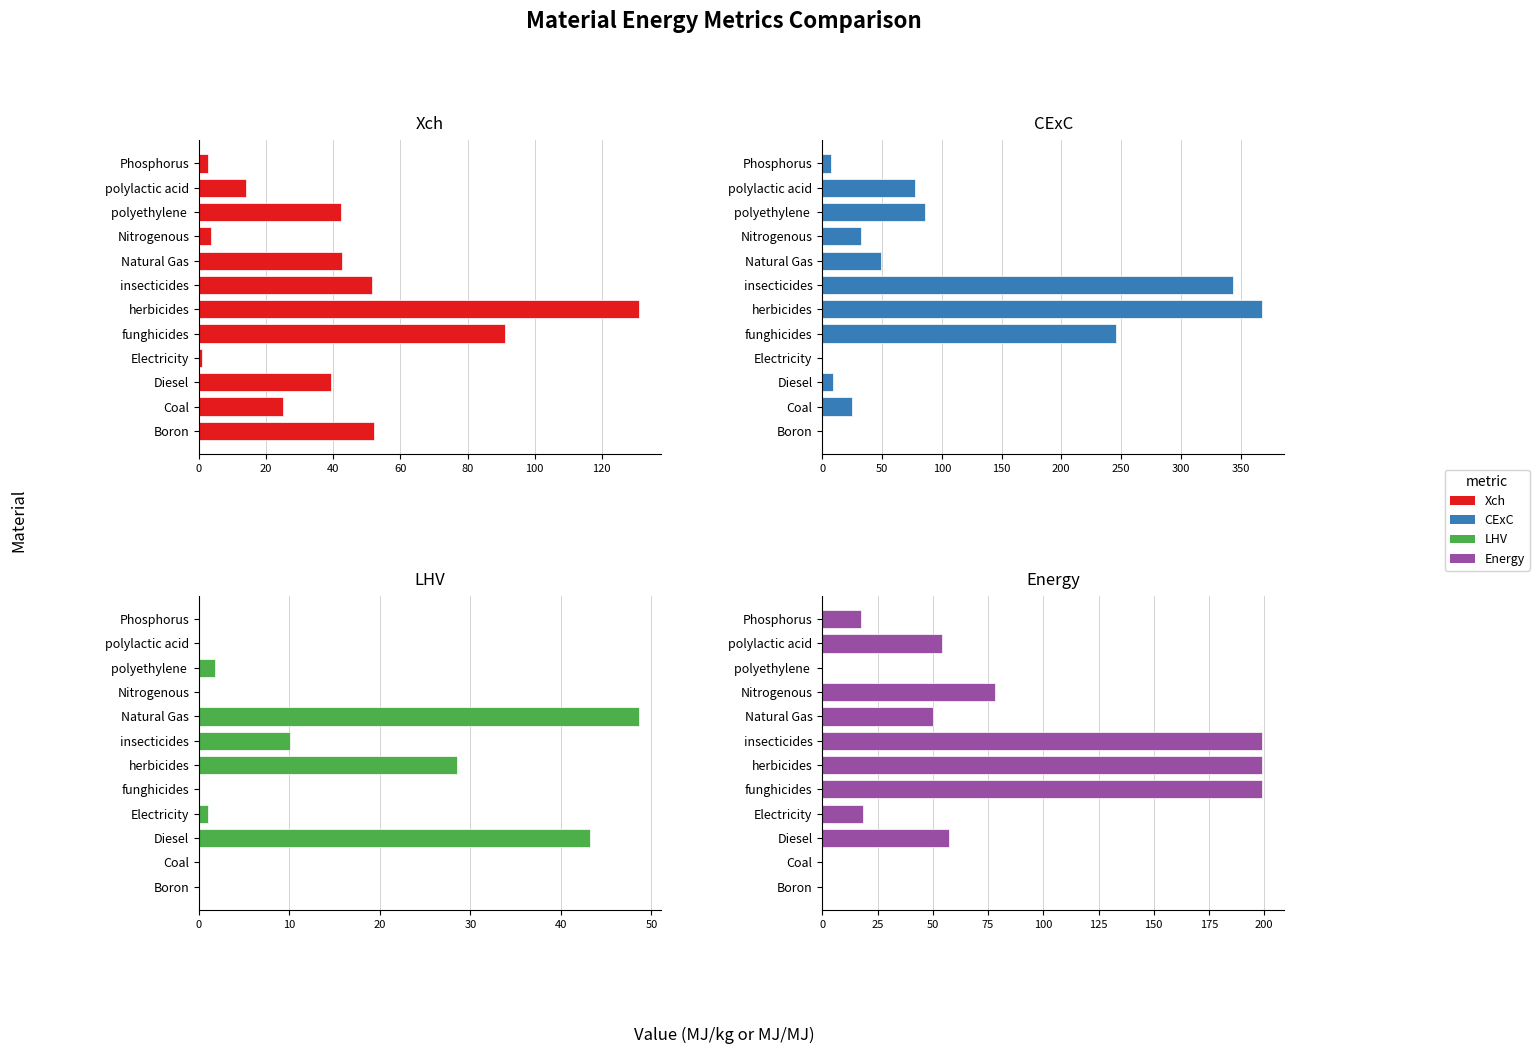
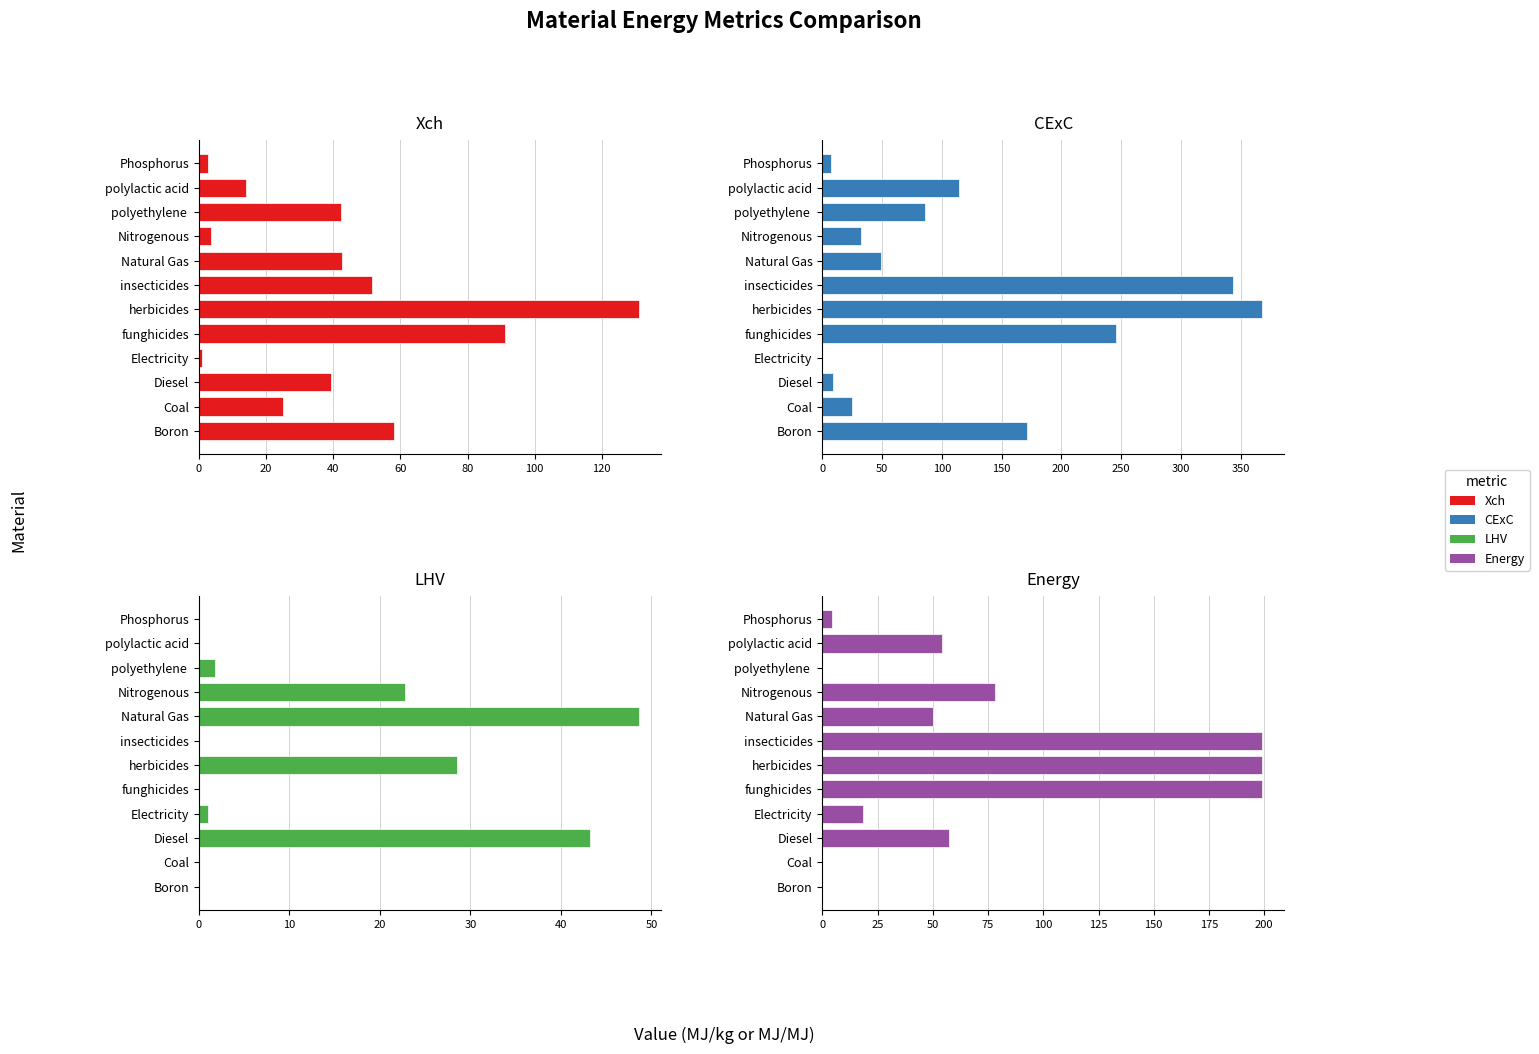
  {
    "Xch": {
      "Phosphorus": 3,
      "polylactic acid": 14,
      "polyethylene": 42,
      "Nitrogenous": 4,
      "Natural Gas": 43,
      "insecticides": 51,
      "herbicides": 131,
      "funghicides": 91,
      "Electricity": 1,
      "Diesel": 39,
      "Coal": 25,
-     "Boron": 52
+     "Boron": 58
    },
    "CExC": {
      "Phosphorus": 8,
-     "polylactic acid": 78,
+     "polylactic acid": 114,
      "polyethylene": 86,
      "Nitrogenous": 33,
      "Natural Gas": 49,
      "insecticides": 344,
      "herbicides": 368,
      "funghicides": 246,
      "Diesel": 9,
      "Coal": 25,
-     "Boron": 0
+     "Boron": 171
    },
    "LHV": {
      "Phosphorus": 0,
      "polylactic acid": 0,
      "polyethylene": 2,
-     "Nitrogenous": 0,
+     "Nitrogenous": 23,
      "Natural Gas": 49,
-     "insecticides": 10,
+     "insecticides": 0,
      "herbicides": 29,
      "funghicides": 0,
      "Electricity": 1,
      "Diesel": 43,
      "Coal": 0,
      "Boron": 0
    },
    "Energy": {
-     "Phosphorus": 18,
+     "Phosphorus": 4,
      "polylactic acid": 54,
      "polyethylene": 0,
      "Nitrogenous": 78,
      "Natural Gas": 50,
      "insecticides": 199,
      "herbicides": 199,
      "funghicides": 199,
      "Electricity": 18,
      "Diesel": 57,
      "Coal": 0,
      "Boron": 0
    }
  }
